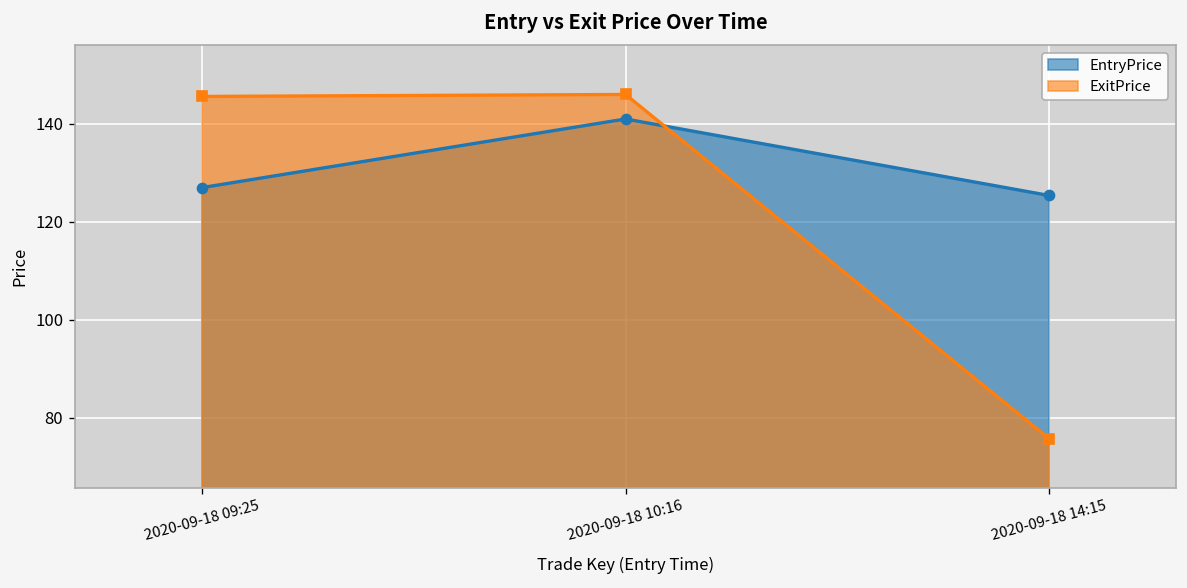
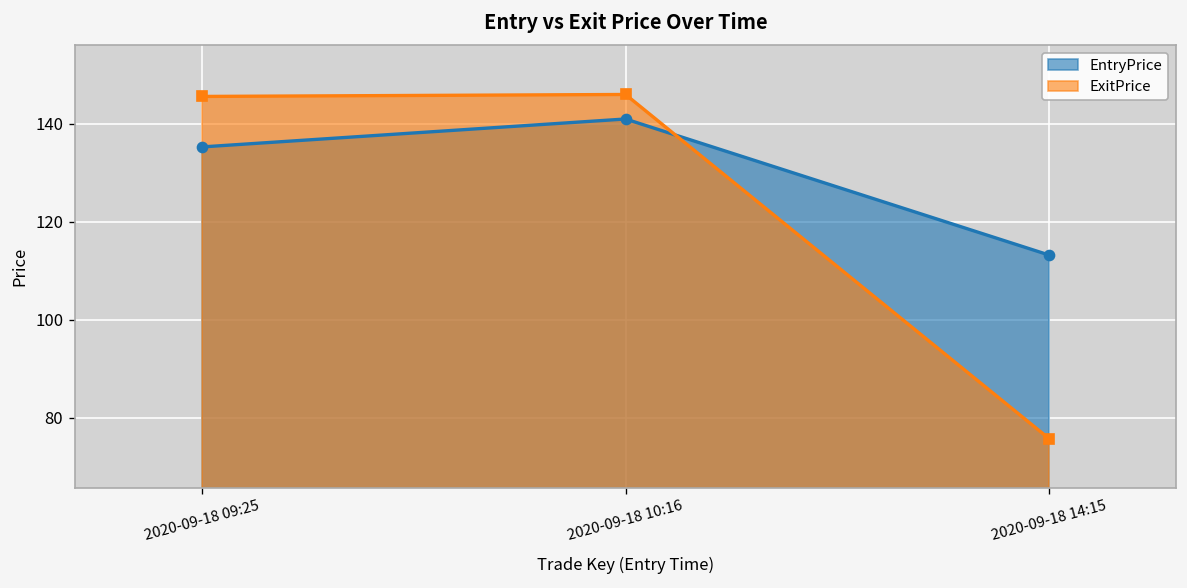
  {
    "EntryPrice": {
-     "2020-09-18 09:25": 127,
+     "2020-09-18 09:25": 135,
      "2020-09-18 10:16": 141,
-     "2020-09-18 14:15": 125
+     "2020-09-18 14:15": 113
    },
    "ExitPrice": {
      "2020-09-18 09:25": 146,
      "2020-09-18 10:16": 146,
      "2020-09-18 14:15": 76
    }
  }
